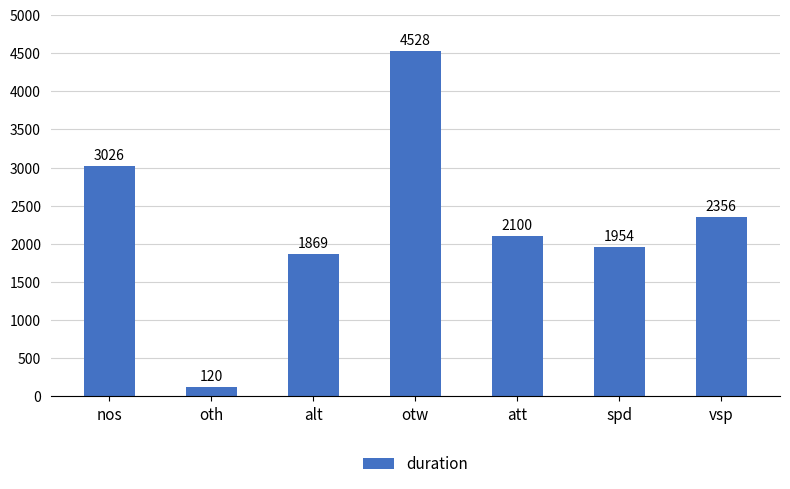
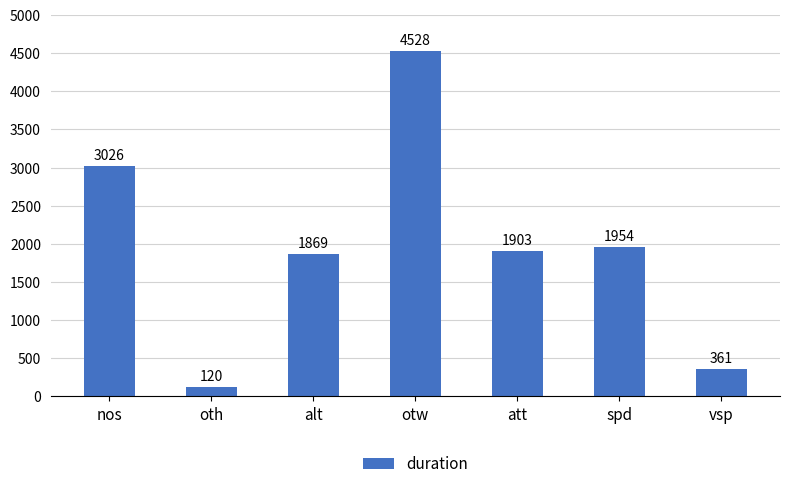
  {
    "nos": 3026,
    "oth": 120,
    "alt": 1869,
    "otw": 4528,
-   "att": 2100,
+   "att": 1903,
    "spd": 1954,
-   "vsp": 2356
+   "vsp": 361
  }
